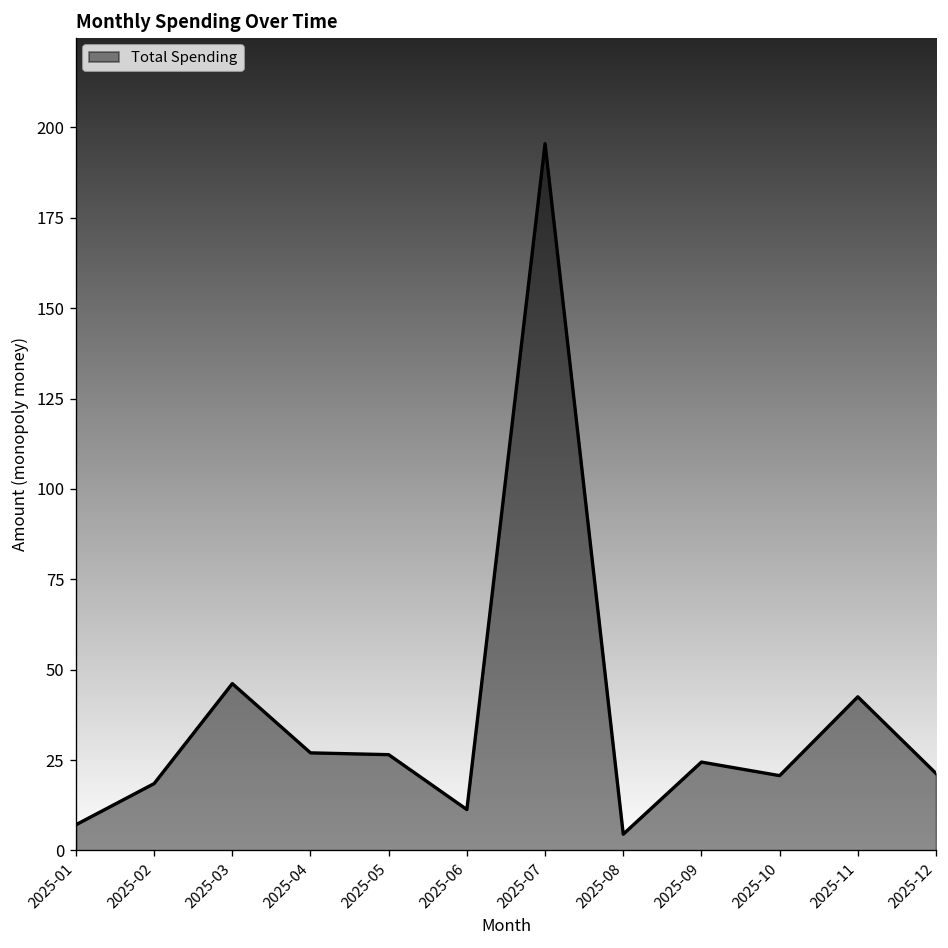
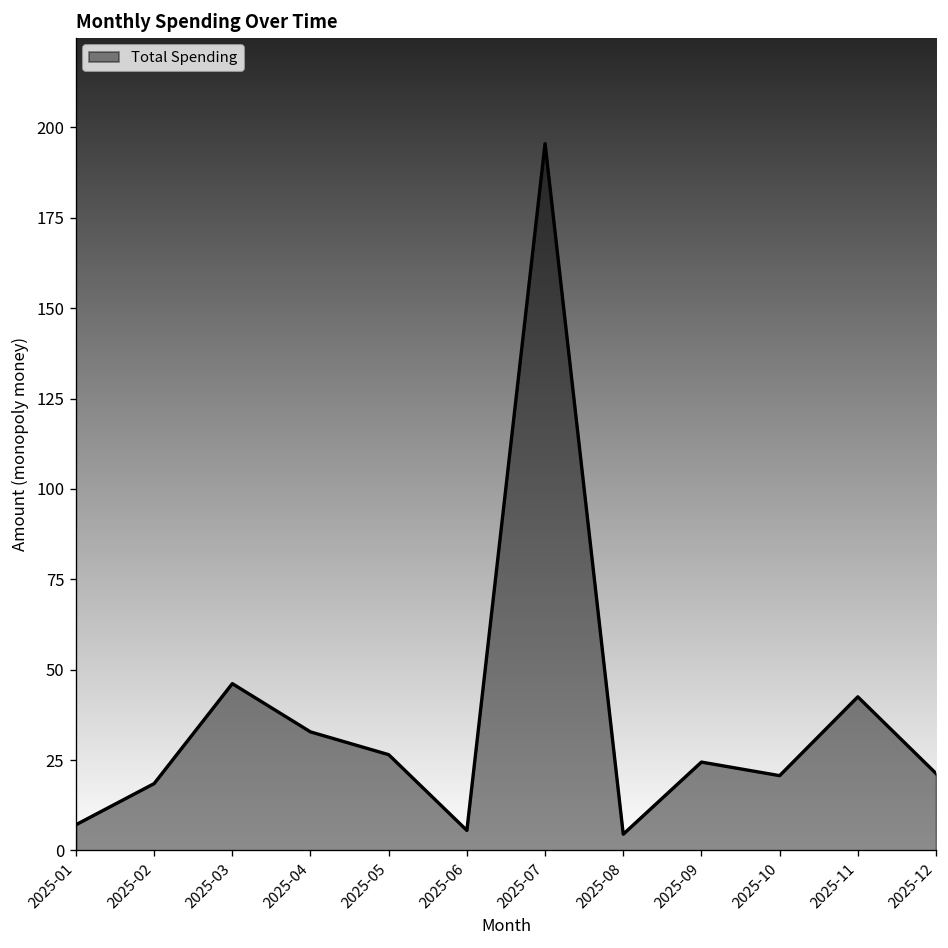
  {
    "2025-01": 7,
    "2025-02": 19,
    "2025-03": 46,
-   "2025-04": 27,
+   "2025-04": 33,
    "2025-05": 27,
-   "2025-06": 11,
+   "2025-06": 6,
    "2025-07": 196,
    "2025-08": 5,
    "2025-09": 24,
    "2025-10": 21,
    "2025-11": 43,
    "2025-12": 21
  }
